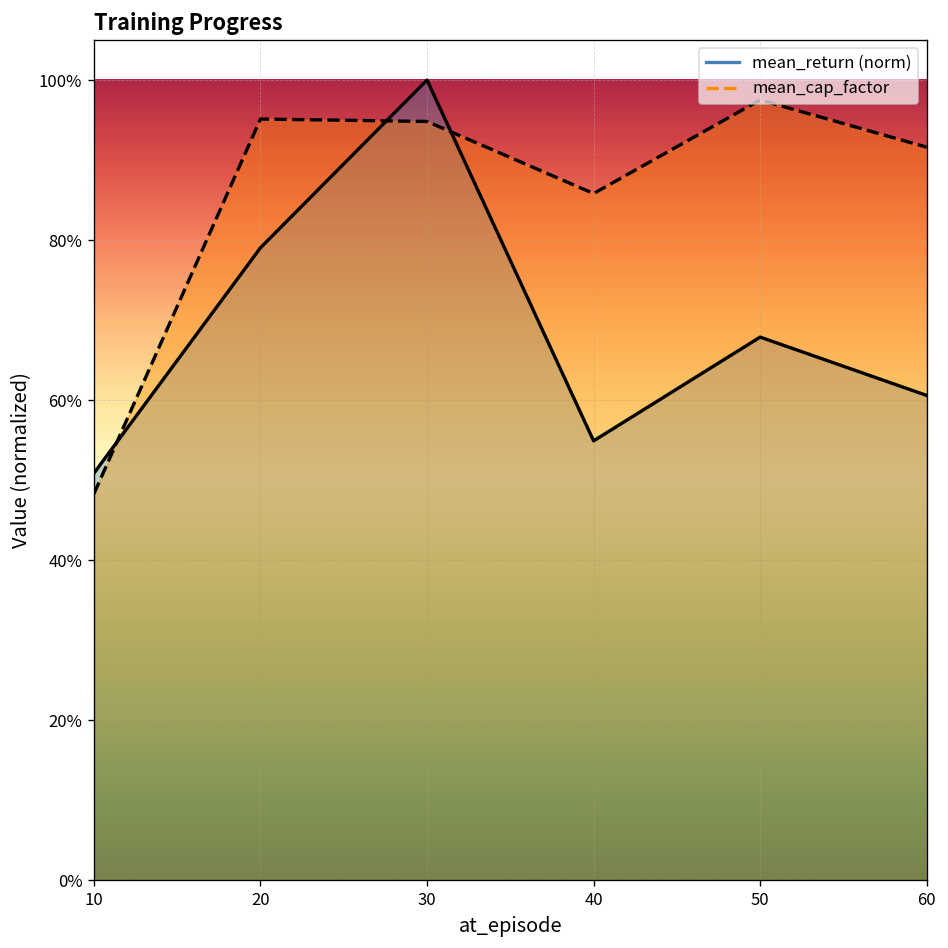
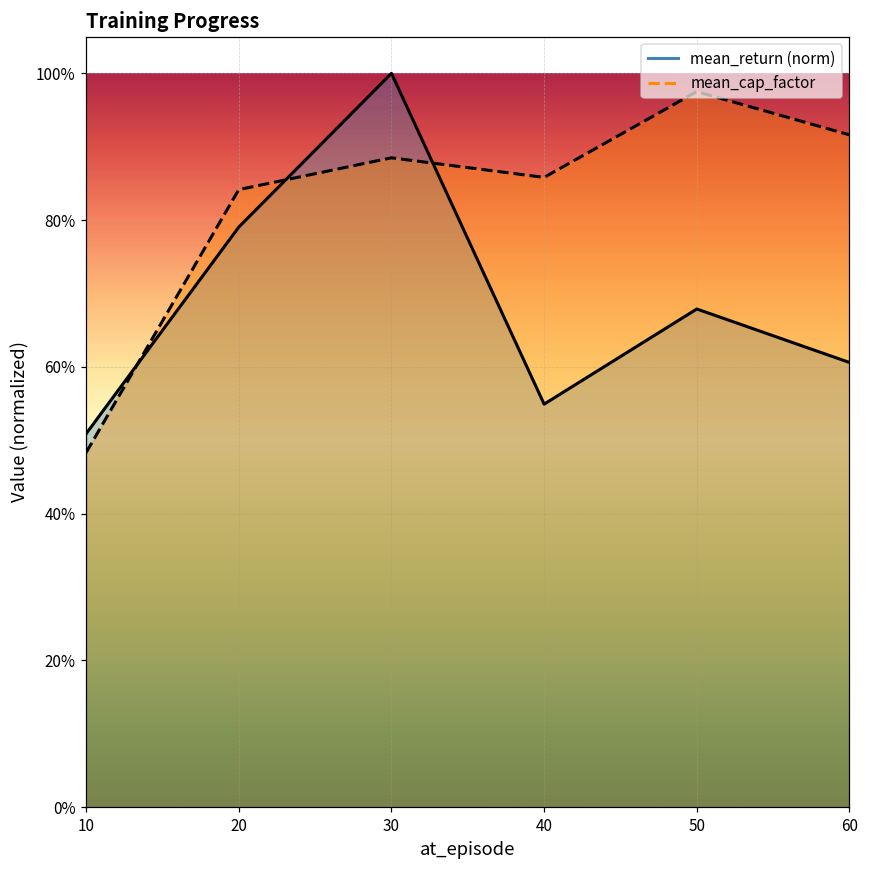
  {
    "mean_cap_factor": {
      "10": "48%",
-     "20": "95%",
-     "30": "95%",
+     "20": "84%",
+     "30": "88%",
      "40": "86%",
      "60": "92%"
    }
  }
